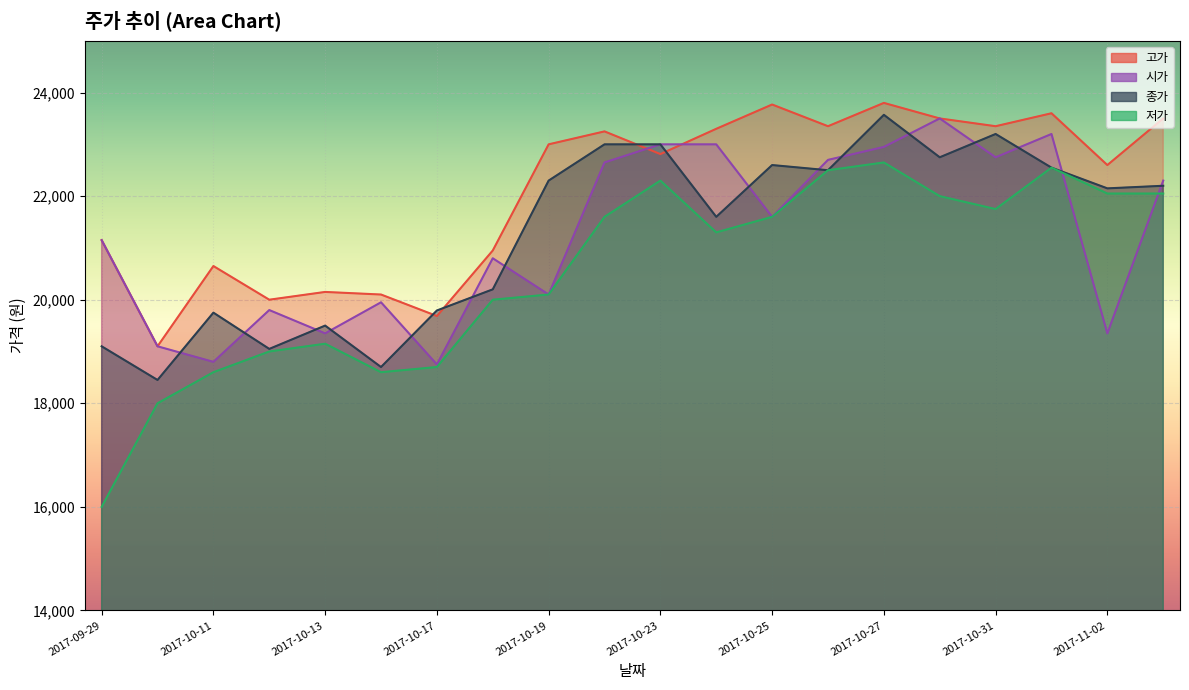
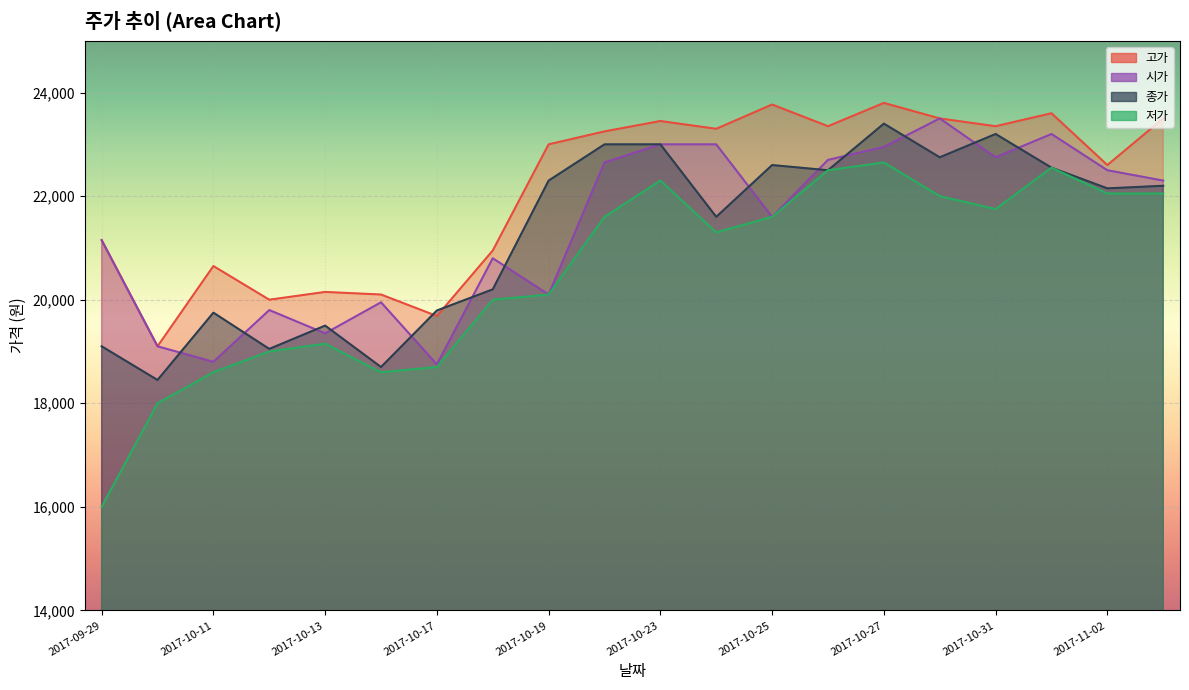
  {
    "고가": {
      "2017-10-11": "20,700",
      "2017-10-13": "20,200",
      "2017-10-17": "19,700",
      "2017-10-19": "23,000",
-     "2017-10-23": "22,800",
+     "2017-10-23": "23,500",
      "2017-10-25": "23,800",
      "2017-10-27": "23,800",
      "2017-10-31": "23,400",
      "2017-11-02": "22,600"
    },
    "시가": {
      "2017-10-11": "18,800",
      "2017-10-13": "19,400",
      "2017-10-17": "18,800",
      "2017-10-27": "23,000",
      "2017-10-31": "22,800",
-     "2017-11-02": "19,300"
+     "2017-11-02": "22,500"
    },
    "종가": {
      "2017-09-29": "19,100",
      "2017-10-11": "19,800",
      "2017-10-13": "19,500",
      "2017-10-17": "19,800",
      "2017-10-19": "22,300",
      "2017-10-25": "22,600",
-     "2017-10-27": "23,600",
+     "2017-10-27": "23,400",
      "2017-10-31": "23,200",
      "2017-11-02": "22,200"
    },
    "저가": {
      "2017-09-29": "16,000",
      "2017-10-11": "18,600",
      "2017-10-13": "19,200",
      "2017-10-17": "18,700",
      "2017-10-23": "22,300",
      "2017-10-27": "22,700",
      "2017-10-31": "21,800",
      "2017-11-02": "22,100"
    }
  }
